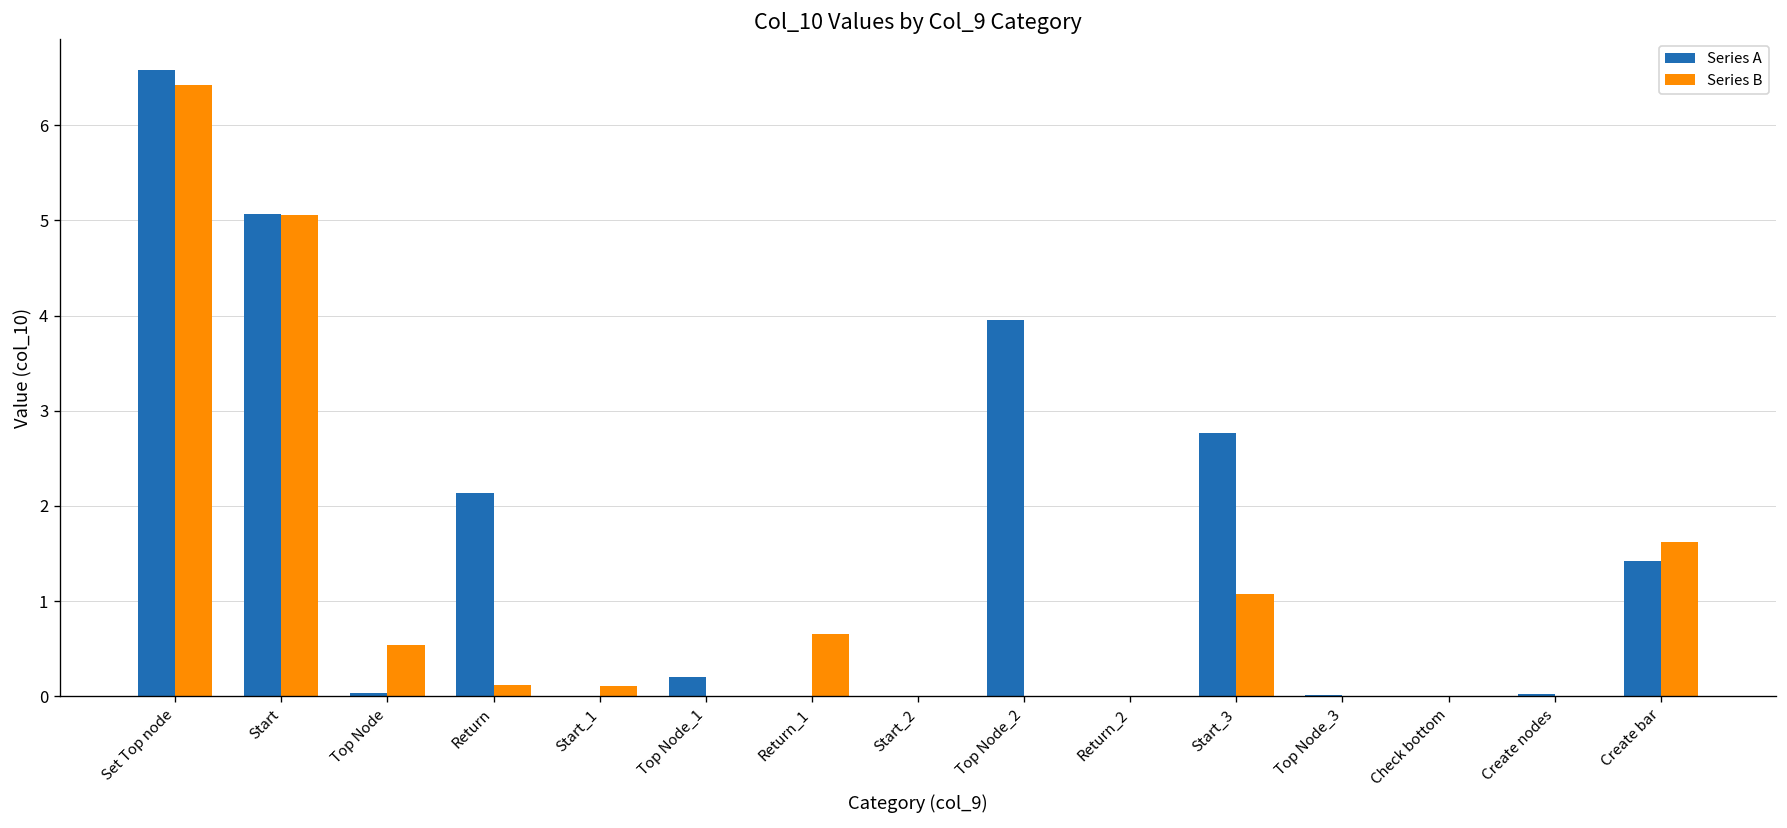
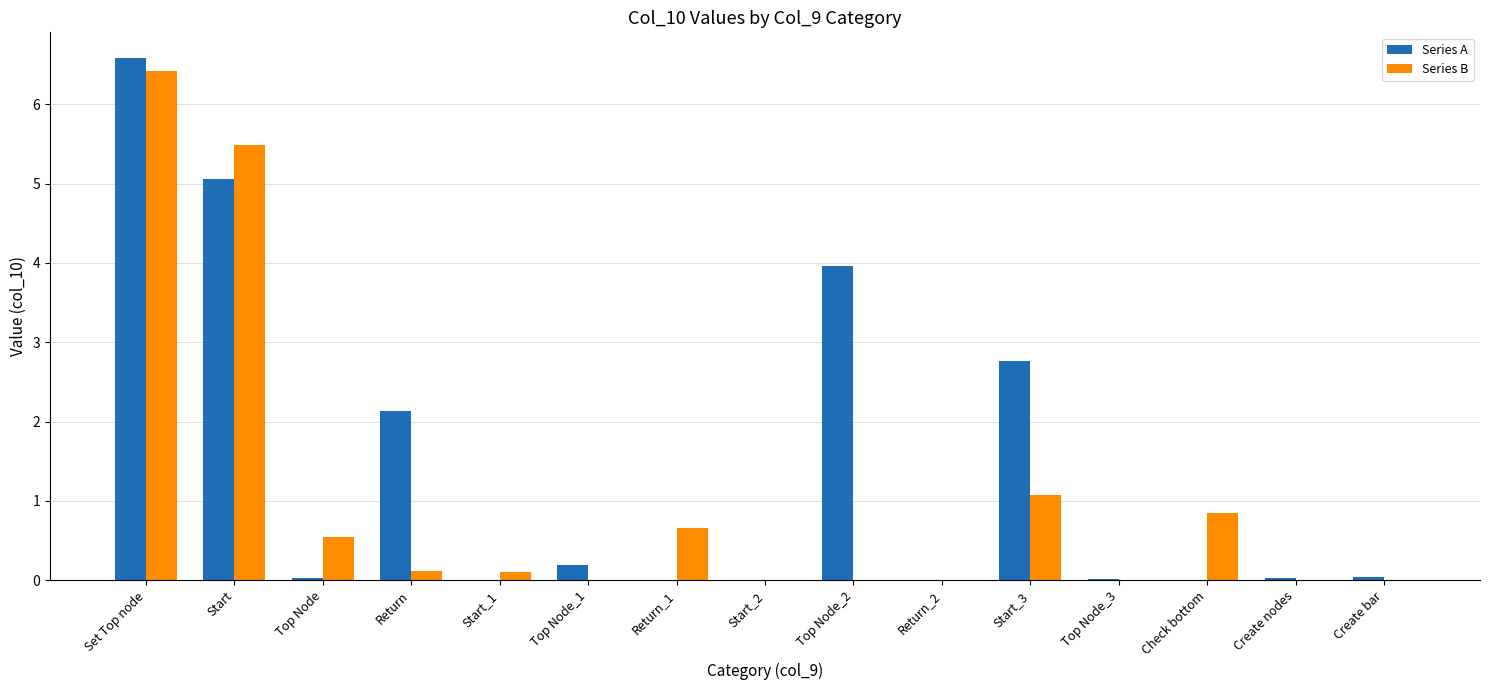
  {
    "Series A": {
      "Set Top node": 6.6,
      "Start": 5.1,
      "Top Node": 0.0,
      "Return": 2.1,
      "Top Node_1": 0.2,
      "Top Node_2": 4.0,
      "Start_3": 2.8,
-     "Create bar": 1.4
+     "Create bar": 0.0
    },
    "Series B": {
      "Set Top node": 6.4,
-     "Start": 5.1,
+     "Start": 5.5,
      "Top Node": 0.5,
      "Return": 0.1,
      "Start_1": 0.1,
      "Return_1": 0.7,
      "Start_3": 1.1,
-     "Check bottom": 0.0,
-     "Create bar": 1.6
+     "Check bottom": 0.9,
+     "Create bar": 0.0
    }
  }
